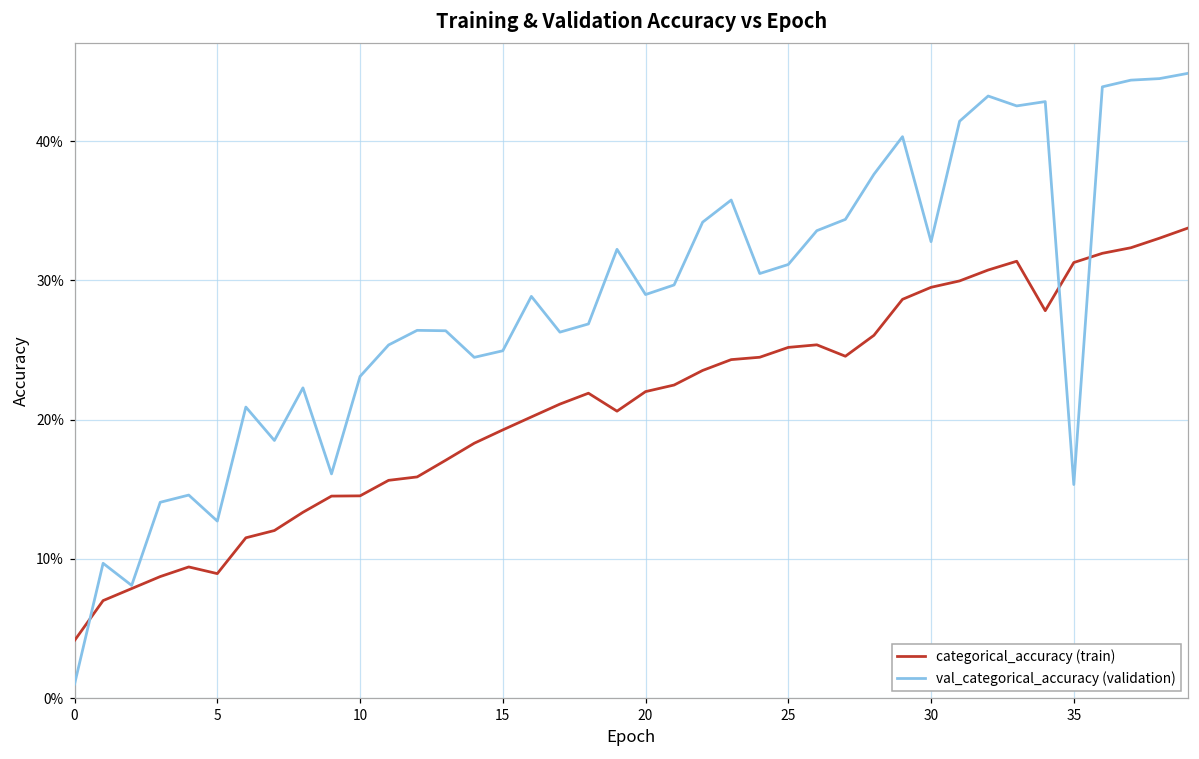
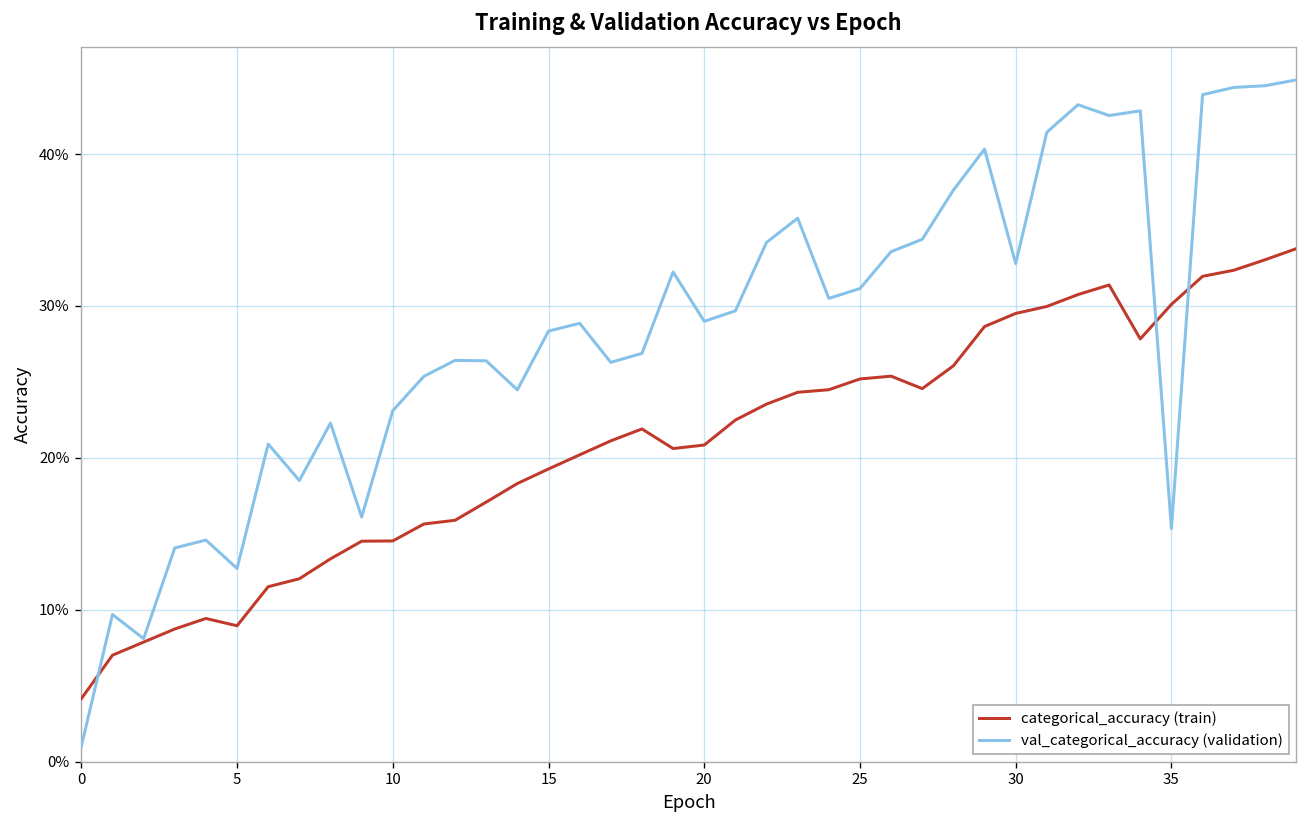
  {
    "categorical_accuracy (train)": {
      "0": "4.1%",
      "5": "8.9%",
      "10": "14.5%",
      "15": "19.3%",
-     "20": "22.0%",
+     "20": "20.8%",
      "25": "25.2%",
      "30": "29.5%",
-     "35": "31.3%"
+     "35": "30.1%"
    },
    "val_categorical_accuracy (validation)": {
      "0": "1.0%",
      "5": "12.7%",
      "10": "23.1%",
-     "15": "25.0%",
+     "15": "28.3%",
      "20": "29.0%",
      "25": "31.2%",
      "30": "32.8%",
      "35": "15.3%"
    }
  }
